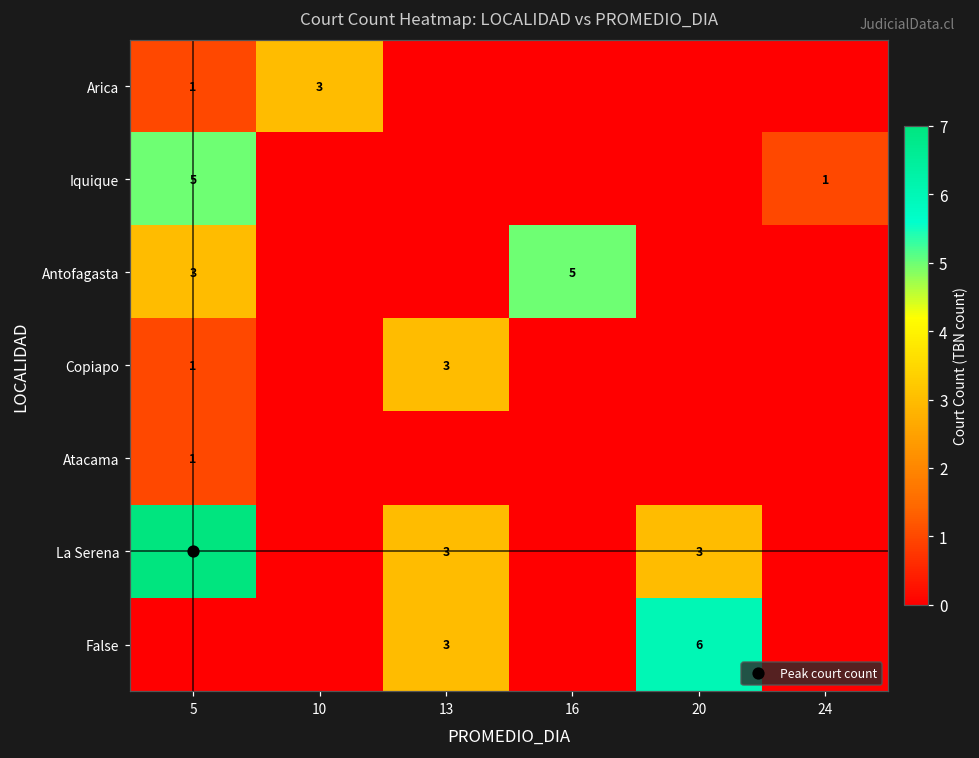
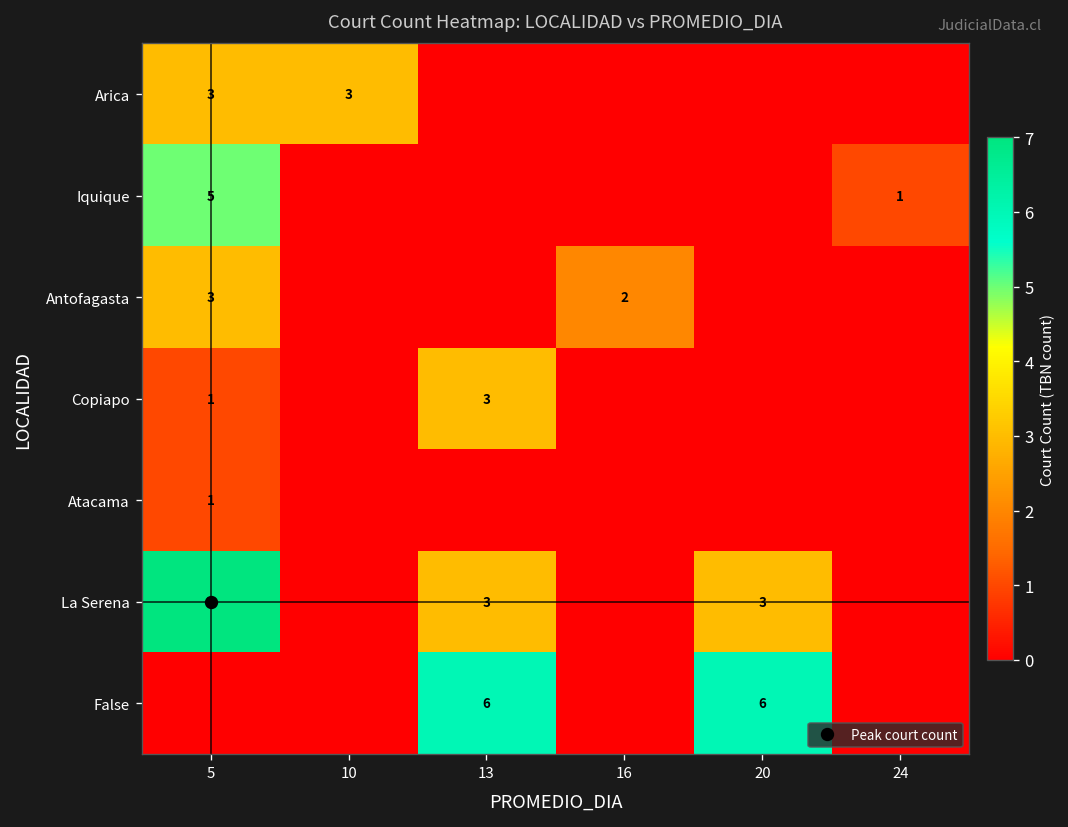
  {
    "Arica": {
-     "5": 1,
+     "5": 3,
      "10": 3
    },
    "Iquique": {
      "5": 5,
      "24": 1
    },
    "Antofagasta": {
      "5": 3,
-     "16": 5
+     "16": 2
    },
    "Copiapo": {
      "5": 1,
      "13": 3
    },
    "Atacama": {
      "5": 1
    },
    "La Serena": {
      "13": 3,
      "20": 3
    },
    "False": {
-     "13": 3,
+     "13": 6,
      "20": 6
    }
  }
